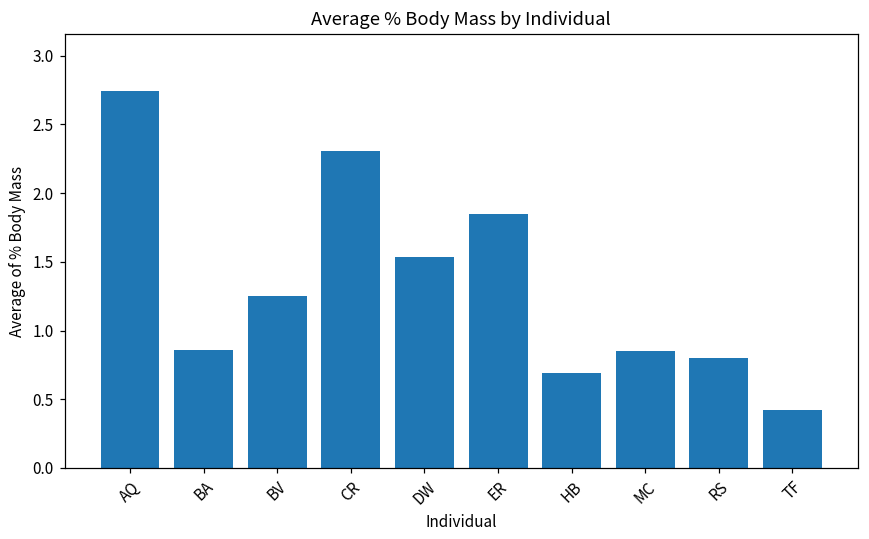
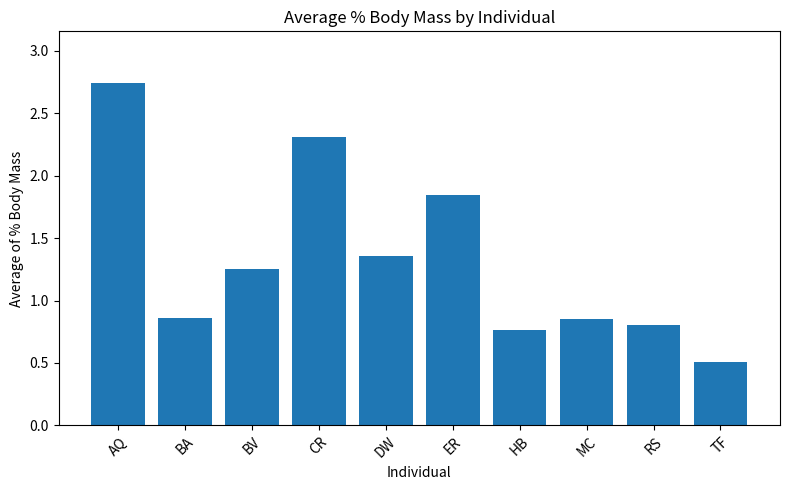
  {
    "AQ": 2.74,
    "BA": 0.86,
    "BV": 1.25,
    "CR": 2.31,
-   "DW": 1.53,
+   "DW": 1.35,
    "ER": 1.85,
-   "HB": 0.69,
+   "HB": 0.77,
    "MC": 0.85,
    "RS": 0.80,
-   "TF": 0.42
+   "TF": 0.51
  }
